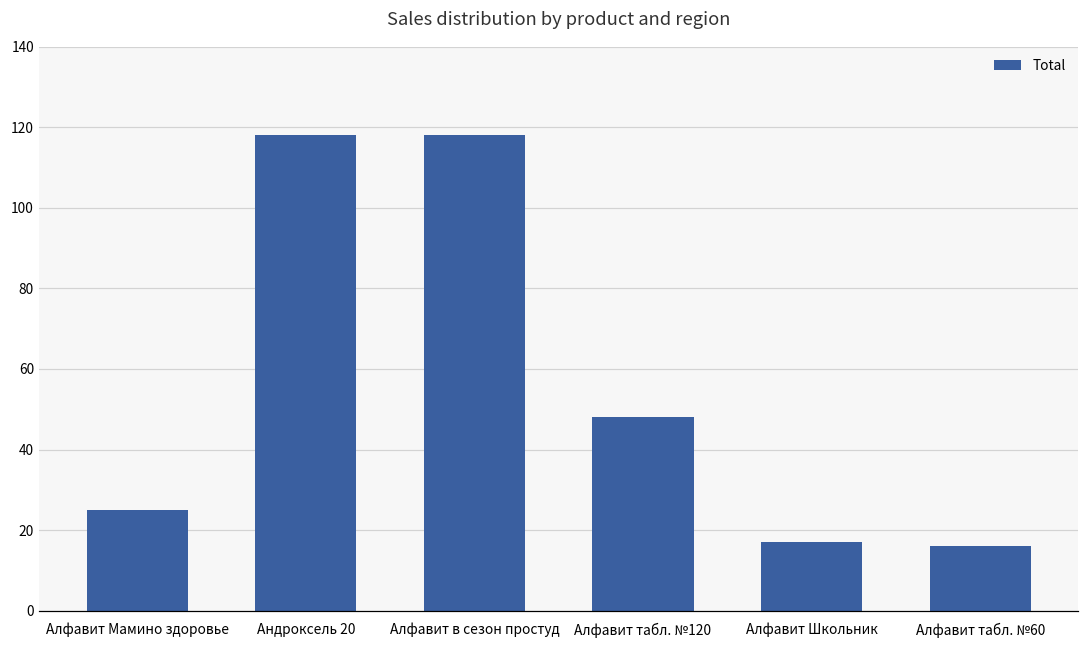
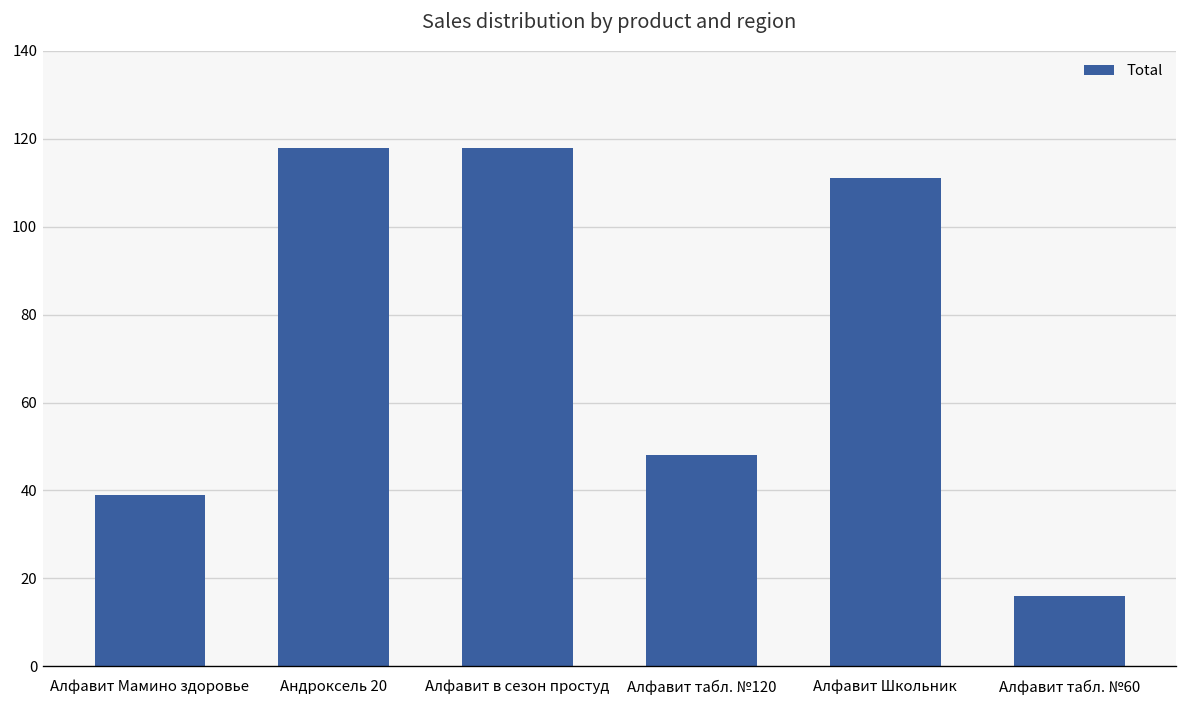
  {
-   "Алфавит Мамино здоровье": 25,
+   "Алфавит Мамино здоровье": 39,
    "Андроксель 20": 118,
    "Алфавит в сезон простуд": 118,
    "Алфавит табл. №120": 48,
-   "Алфавит Школьник": 17,
+   "Алфавит Школьник": 111,
    "Алфавит табл. №60": 16
  }
